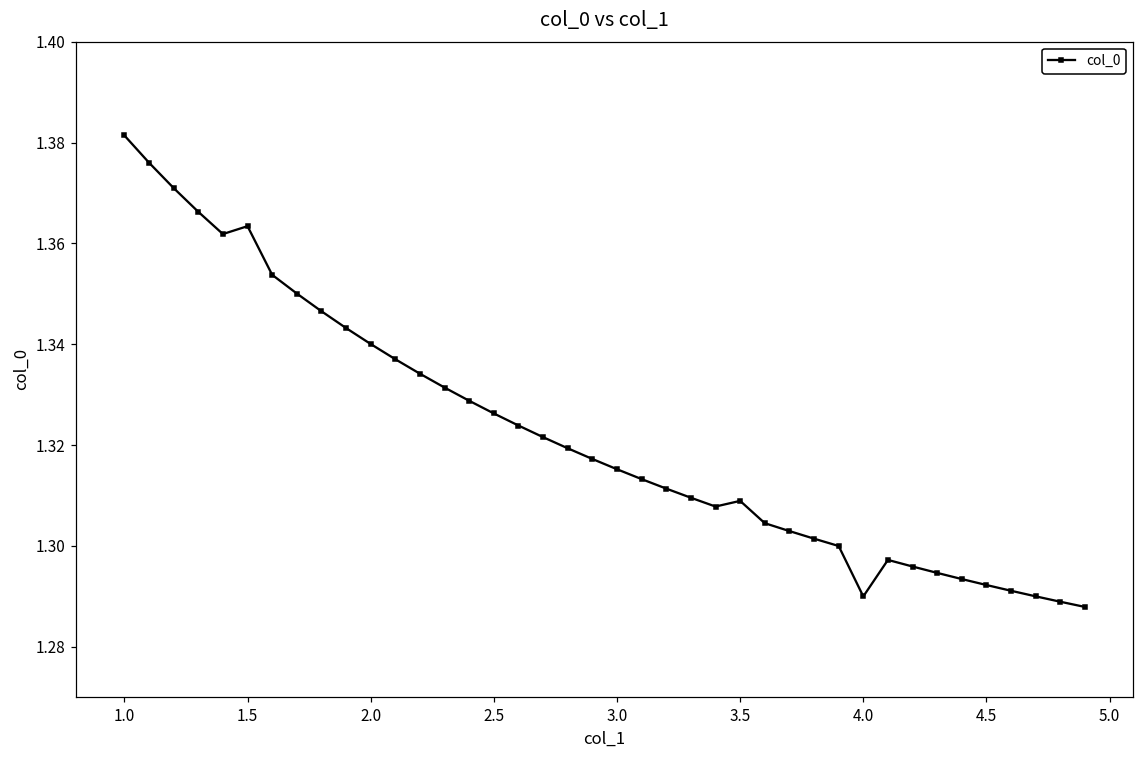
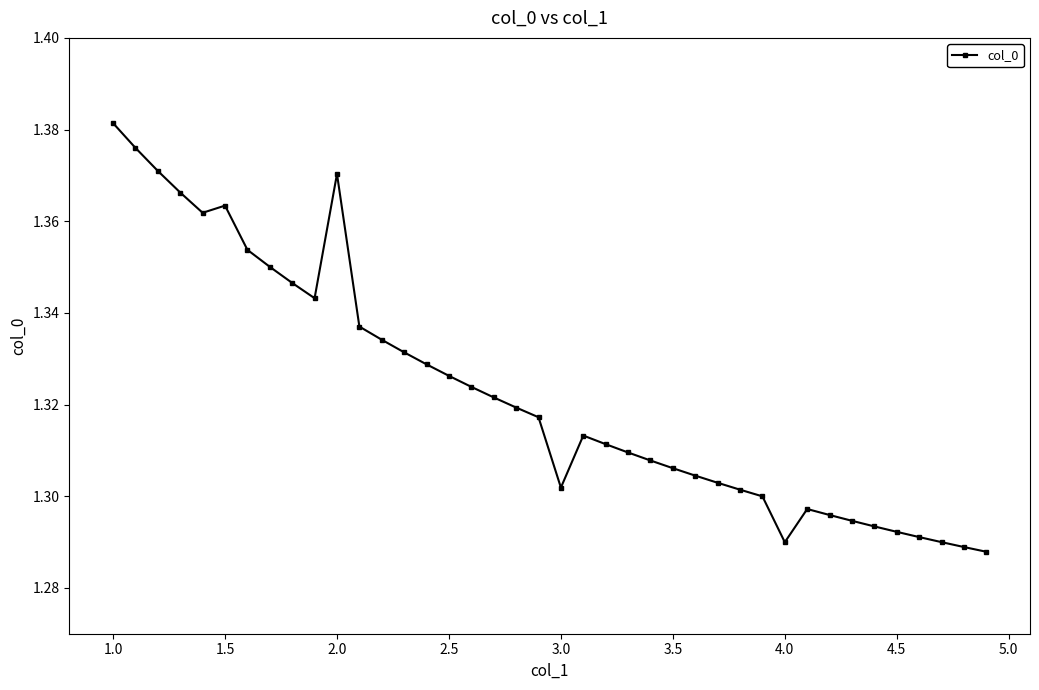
  {
    "1.0": 1.381,
    "1.5": 1.363,
-   "2.0": 1.340,
+   "2.0": 1.370,
    "2.5": 1.326,
-   "3.0": 1.315,
-   "3.5": 1.309,
+   "3.0": 1.302,
+   "3.5": 1.306,
    "4.0": 1.290,
    "4.5": 1.292
  }
